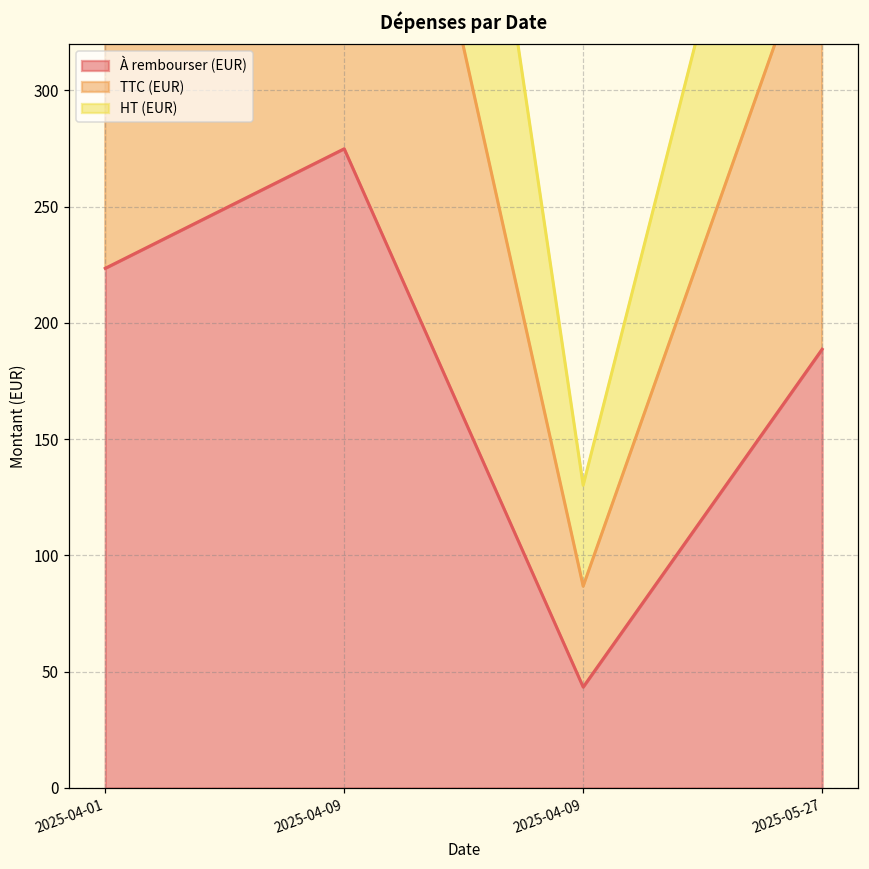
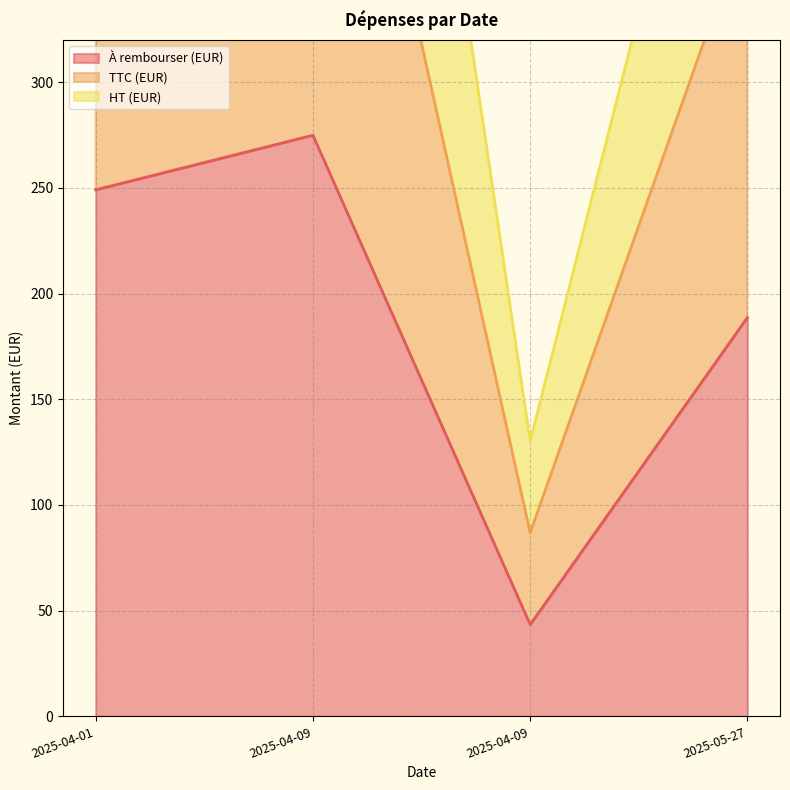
  {
    "À rembourser (EUR)": {
-     "2025-04-01": 224,
+     "2025-04-01": 249,
      "2025-05-27": 189
    }
  }
